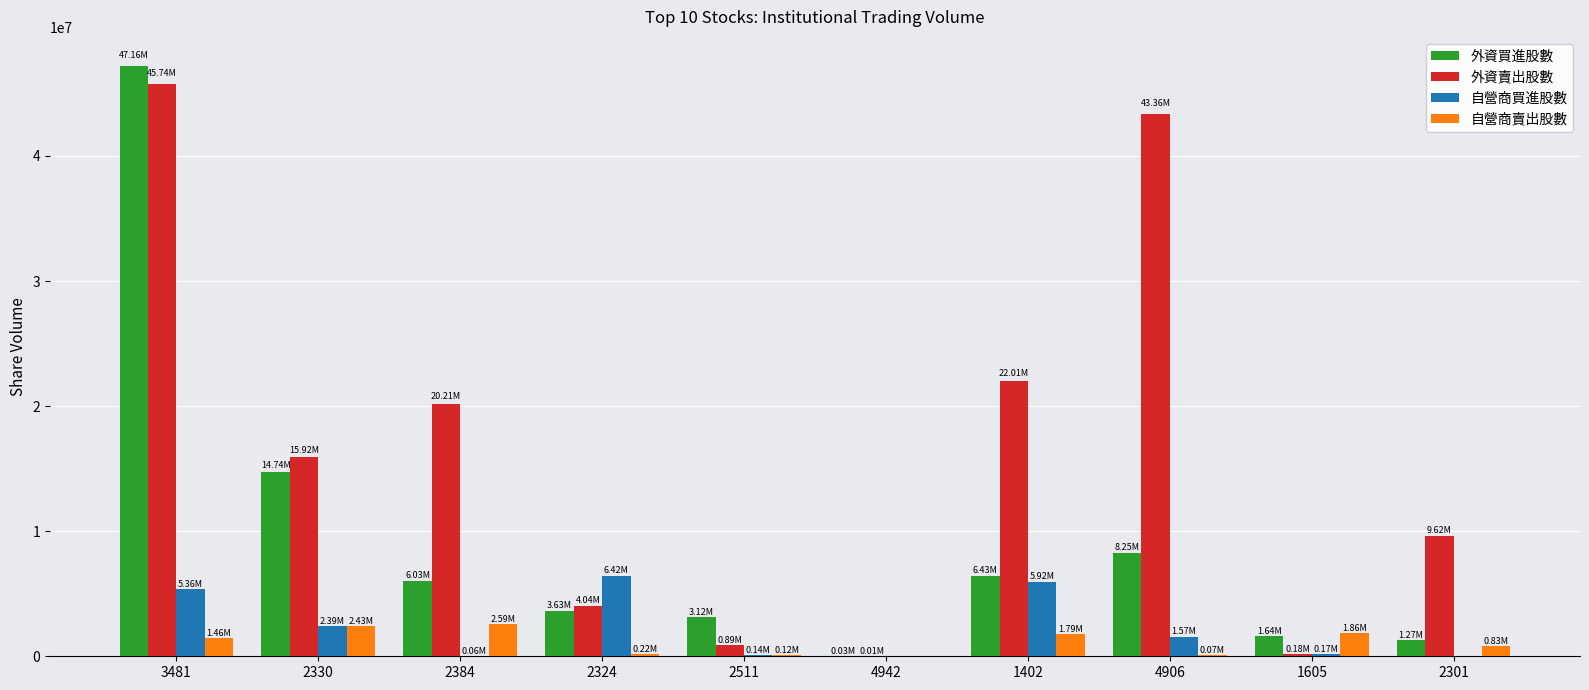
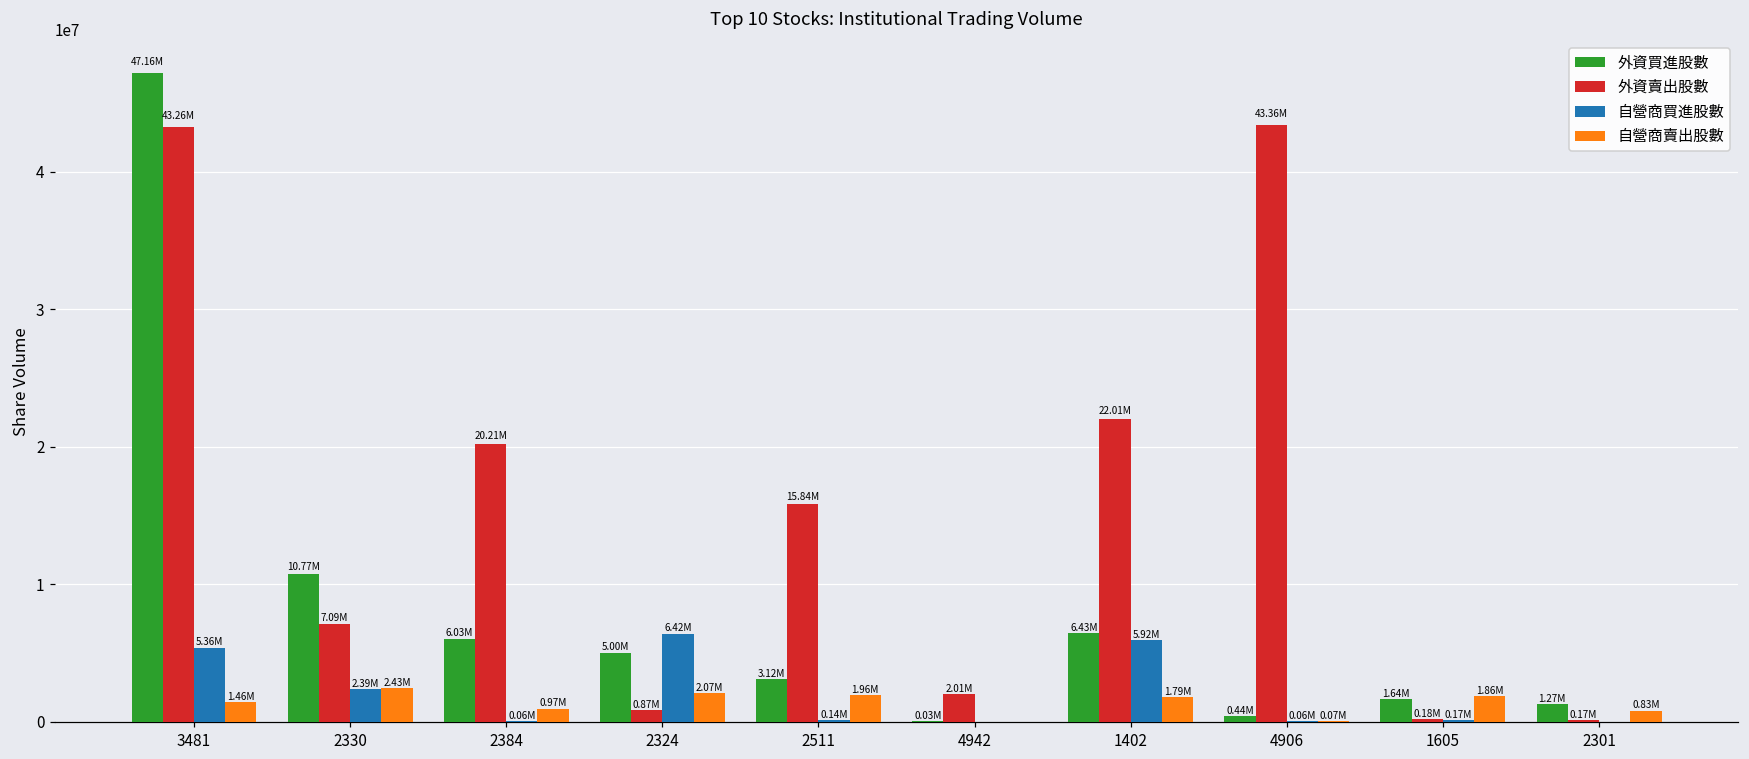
  {
    "外資買進股數": {
      "3481": "47.16M",
-     "2330": "14.74M",
+     "2330": "10.77M",
      "2384": "6.03M",
-     "2324": "3.63M",
+     "2324": "5.00M",
      "2511": "3.12M",
      "4942": "0.03M",
      "1402": "6.43M",
-     "4906": "8.25M",
+     "4906": "0.44M",
      "1605": "1.64M",
      "2301": "1.27M"
    },
    "外資賣出股數": {
-     "3481": "45.74M",
-     "2330": "15.92M",
+     "3481": "43.26M",
+     "2330": "7.09M",
      "2384": "20.21M",
-     "2324": "4.04M",
-     "2511": "0.89M",
-     "4942": "0.01M",
+     "2324": "0.87M",
+     "2511": "15.84M",
+     "4942": "2.01M",
      "1402": "22.01M",
      "4906": "43.36M",
      "1605": "0.18M",
-     "2301": "9.62M"
+     "2301": "0.17M"
    },
    "自營商買進股數": {
      "3481": "5.36M",
      "2330": "2.39M",
      "2384": "0.06M",
      "2324": "6.42M",
      "2511": "0.14M",
      "1402": "5.92M",
-     "4906": "1.57M",
+     "4906": "0.06M",
      "1605": "0.17M"
    },
    "自營商賣出股數": {
      "3481": "1.46M",
      "2330": "2.43M",
-     "2384": "2.59M",
-     "2324": "0.22M",
-     "2511": "0.12M",
+     "2384": "0.97M",
+     "2324": "2.07M",
+     "2511": "1.96M",
      "1402": "1.79M",
      "4906": "0.07M",
      "1605": "1.86M",
      "2301": "0.83M"
    }
  }
